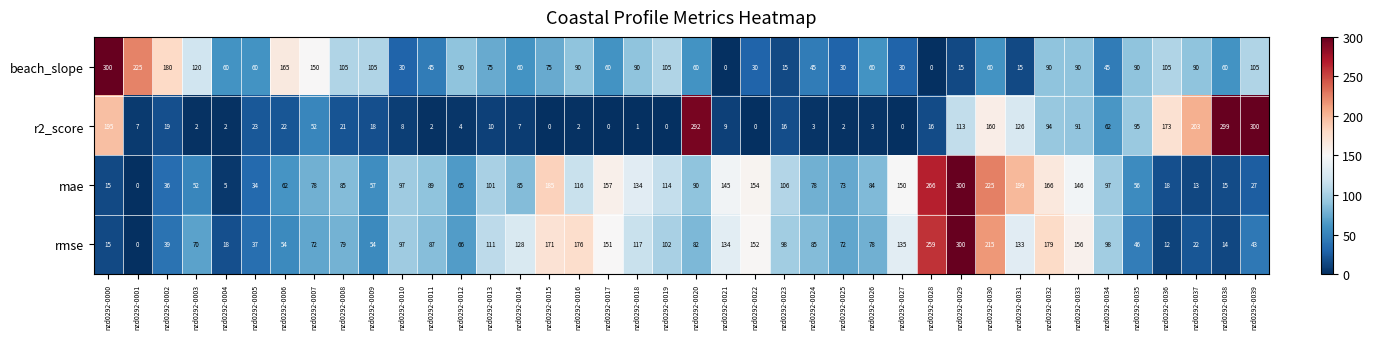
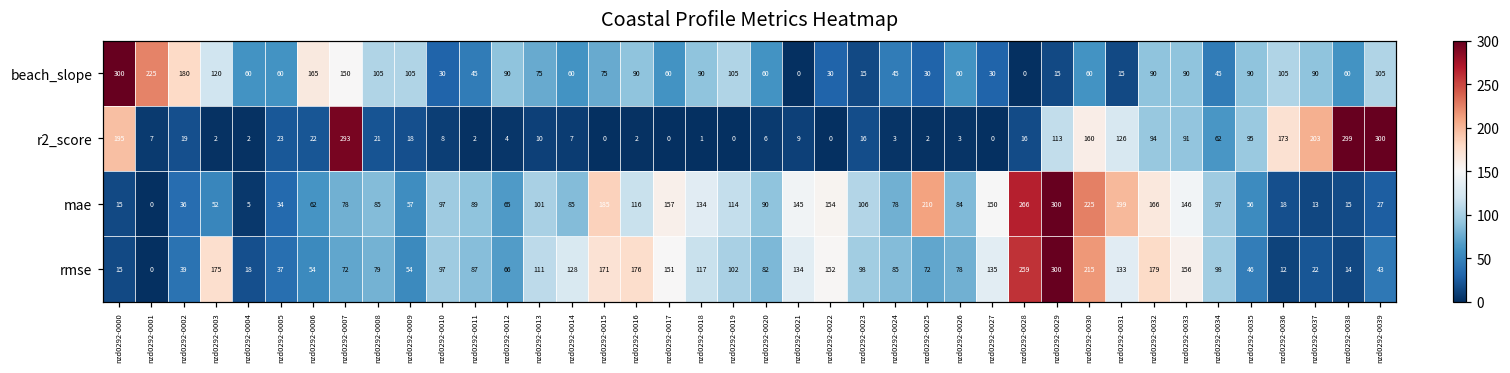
  {
    "beach_slope": {
      "nzd0292-0000": 300,
      "nzd0292-0001": 225,
      "nzd0292-0002": 180,
      "nzd0292-0003": 120,
      "nzd0292-0004": 60,
      "nzd0292-0005": 60,
      "nzd0292-0006": 165,
      "nzd0292-0007": 150,
      "nzd0292-0008": 105,
      "nzd0292-0009": 105,
      "nzd0292-0010": 30,
      "nzd0292-0011": 45,
      "nzd0292-0012": 90,
      "nzd0292-0013": 75,
      "nzd0292-0014": 60,
      "nzd0292-0015": 75,
      "nzd0292-0016": 90,
      "nzd0292-0017": 60,
      "nzd0292-0018": 90,
      "nzd0292-0019": 105,
      "nzd0292-0020": 60,
      "nzd0292-0021": 0,
      "nzd0292-0022": 30,
      "nzd0292-0023": 15,
      "nzd0292-0024": 45,
      "nzd0292-0025": 30,
      "nzd0292-0026": 60,
      "nzd0292-0027": 30,
      "nzd0292-0028": 0,
      "nzd0292-0029": 15,
      "nzd0292-0030": 60,
      "nzd0292-0031": 15,
      "nzd0292-0032": 90,
      "nzd0292-0033": 90,
      "nzd0292-0034": 45,
      "nzd0292-0035": 90,
      "nzd0292-0036": 105,
      "nzd0292-0037": 90,
      "nzd0292-0038": 60,
      "nzd0292-0039": 105
    },
    "r2_score": {
      "nzd0292-0000": 195,
      "nzd0292-0001": 7,
      "nzd0292-0002": 19,
      "nzd0292-0003": 2,
      "nzd0292-0004": 2,
      "nzd0292-0005": 23,
      "nzd0292-0006": 22,
-     "nzd0292-0007": 52,
+     "nzd0292-0007": 293,
      "nzd0292-0008": 21,
      "nzd0292-0009": 18,
      "nzd0292-0010": 8,
      "nzd0292-0011": 2,
      "nzd0292-0012": 4,
      "nzd0292-0013": 10,
      "nzd0292-0014": 7,
      "nzd0292-0015": 0,
      "nzd0292-0016": 2,
      "nzd0292-0017": 0,
      "nzd0292-0018": 1,
      "nzd0292-0019": 0,
-     "nzd0292-0020": 292,
+     "nzd0292-0020": 6,
      "nzd0292-0021": 9,
      "nzd0292-0022": 0,
      "nzd0292-0023": 16,
      "nzd0292-0024": 3,
      "nzd0292-0025": 2,
      "nzd0292-0026": 3,
      "nzd0292-0027": 0,
      "nzd0292-0028": 16,
      "nzd0292-0029": 113,
      "nzd0292-0030": 160,
      "nzd0292-0031": 126,
      "nzd0292-0032": 94,
      "nzd0292-0033": 91,
      "nzd0292-0034": 62,
      "nzd0292-0035": 95,
      "nzd0292-0036": 173,
      "nzd0292-0037": 203,
      "nzd0292-0038": 299,
      "nzd0292-0039": 300
    },
    "mae": {
      "nzd0292-0000": 15,
      "nzd0292-0001": 0,
      "nzd0292-0002": 36,
      "nzd0292-0003": 52,
      "nzd0292-0004": 5,
      "nzd0292-0005": 34,
      "nzd0292-0006": 62,
      "nzd0292-0007": 78,
      "nzd0292-0008": 85,
      "nzd0292-0009": 57,
      "nzd0292-0010": 97,
      "nzd0292-0011": 89,
      "nzd0292-0012": 65,
      "nzd0292-0013": 101,
      "nzd0292-0014": 85,
      "nzd0292-0015": 185,
      "nzd0292-0016": 116,
      "nzd0292-0017": 157,
      "nzd0292-0018": 134,
      "nzd0292-0019": 114,
      "nzd0292-0020": 90,
      "nzd0292-0021": 145,
      "nzd0292-0022": 154,
      "nzd0292-0023": 106,
      "nzd0292-0024": 78,
-     "nzd0292-0025": 73,
+     "nzd0292-0025": 210,
      "nzd0292-0026": 84,
      "nzd0292-0027": 150,
      "nzd0292-0028": 266,
      "nzd0292-0029": 300,
      "nzd0292-0030": 225,
      "nzd0292-0031": 199,
      "nzd0292-0032": 166,
      "nzd0292-0033": 146,
      "nzd0292-0034": 97,
      "nzd0292-0035": 56,
      "nzd0292-0036": 18,
      "nzd0292-0037": 13,
      "nzd0292-0038": 15,
      "nzd0292-0039": 27
    },
    "rmse": {
      "nzd0292-0000": 15,
      "nzd0292-0001": 0,
      "nzd0292-0002": 39,
-     "nzd0292-0003": 70,
+     "nzd0292-0003": 175,
      "nzd0292-0004": 18,
      "nzd0292-0005": 37,
      "nzd0292-0006": 54,
      "nzd0292-0007": 72,
      "nzd0292-0008": 79,
      "nzd0292-0009": 54,
      "nzd0292-0010": 97,
      "nzd0292-0011": 87,
      "nzd0292-0012": 66,
      "nzd0292-0013": 111,
      "nzd0292-0014": 128,
      "nzd0292-0015": 171,
      "nzd0292-0016": 176,
      "nzd0292-0017": 151,
      "nzd0292-0018": 117,
      "nzd0292-0019": 102,
      "nzd0292-0020": 82,
      "nzd0292-0021": 134,
      "nzd0292-0022": 152,
      "nzd0292-0023": 98,
      "nzd0292-0024": 85,
      "nzd0292-0025": 72,
      "nzd0292-0026": 78,
      "nzd0292-0027": 135,
      "nzd0292-0028": 259,
      "nzd0292-0029": 300,
      "nzd0292-0030": 215,
      "nzd0292-0031": 133,
      "nzd0292-0032": 179,
      "nzd0292-0033": 156,
      "nzd0292-0034": 98,
      "nzd0292-0035": 46,
      "nzd0292-0036": 12,
      "nzd0292-0037": 22,
      "nzd0292-0038": 14,
      "nzd0292-0039": 43
    }
  }
